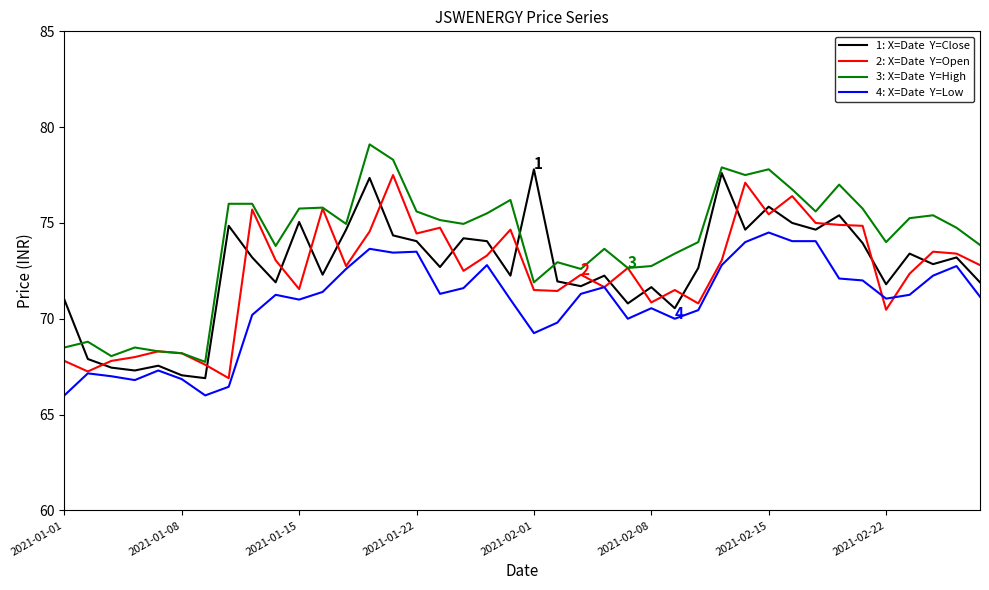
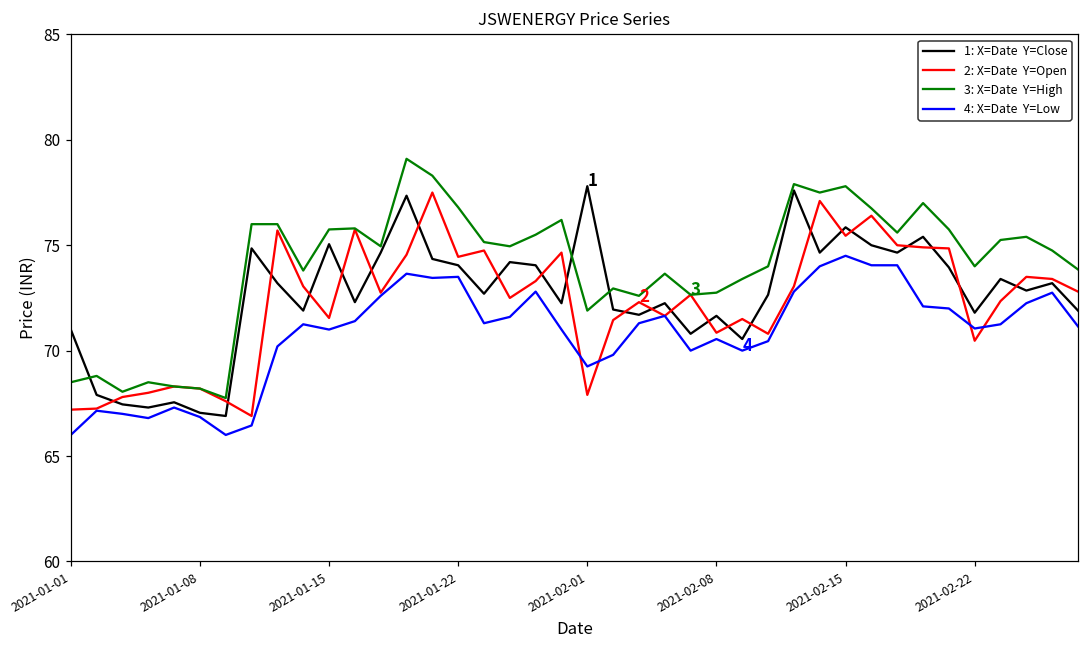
  {
    "1: X=Date Y=Close": {
      "2021-01-01": 71.0,
      "2021-01-08": 67.1,
      "2021-01-15": 75.1,
      "2021-01-22": 74.1,
      "2021-02-08": 71.7,
      "2021-02-15": 75.9,
      "2021-02-22": 71.8
    },
    "2: X=Date Y=Open": {
-     "2021-01-01": 67.8,
+     "2021-01-01": 67.2,
      "2021-01-15": 71.6,
      "2021-01-22": 74.5,
-     "2021-02-01": 71.5,
+     "2021-02-01": 67.9,
      "2021-02-08": 70.9,
      "2021-02-15": 75.5,
      "2021-02-22": 70.5
    },
    "3: X=Date Y=High": {
      "2021-01-01": 68.5,
      "2021-01-15": 75.8,
-     "2021-01-22": 75.6,
+     "2021-01-22": 76.8,
      "2021-02-01": 71.9,
      "2021-02-08": 72.8,
      "2021-02-15": 77.8,
      "2021-02-22": 74.0
    },
    "4: X=Date Y=Low": {
      "2021-01-01": 66.0,
      "2021-01-08": 66.9,
      "2021-01-15": 71.0,
      "2021-01-22": 73.5,
      "2021-02-01": 69.3,
      "2021-02-08": 70.6,
      "2021-02-15": 74.5,
      "2021-02-22": 71.1
    }
  }
